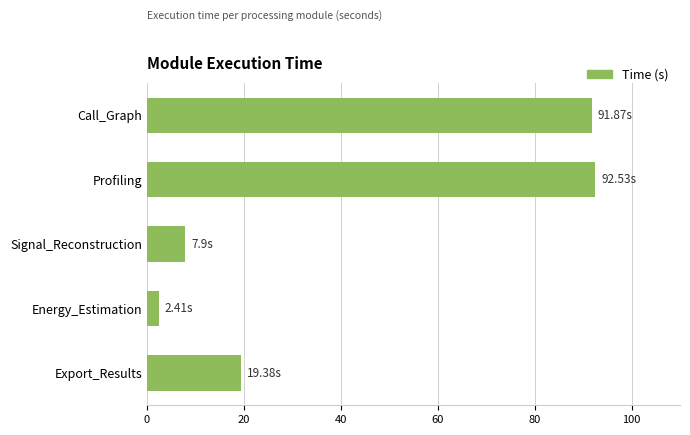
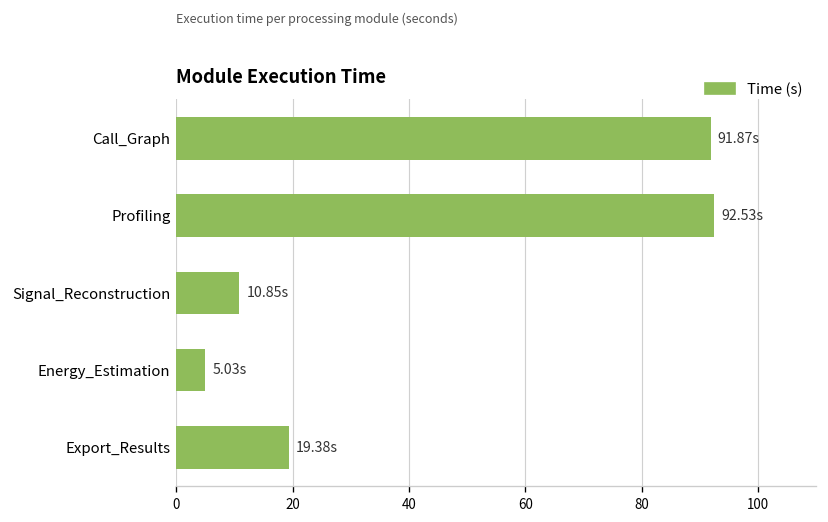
  {
    "Call_Graph": "91.87s",
    "Profiling": "92.53s",
-   "Signal_Reconstruction": "7.9s",
-   "Energy_Estimation": "2.41s",
+   "Signal_Reconstruction": "10.85s",
+   "Energy_Estimation": "5.03s",
    "Export_Results": "19.38s"
  }
